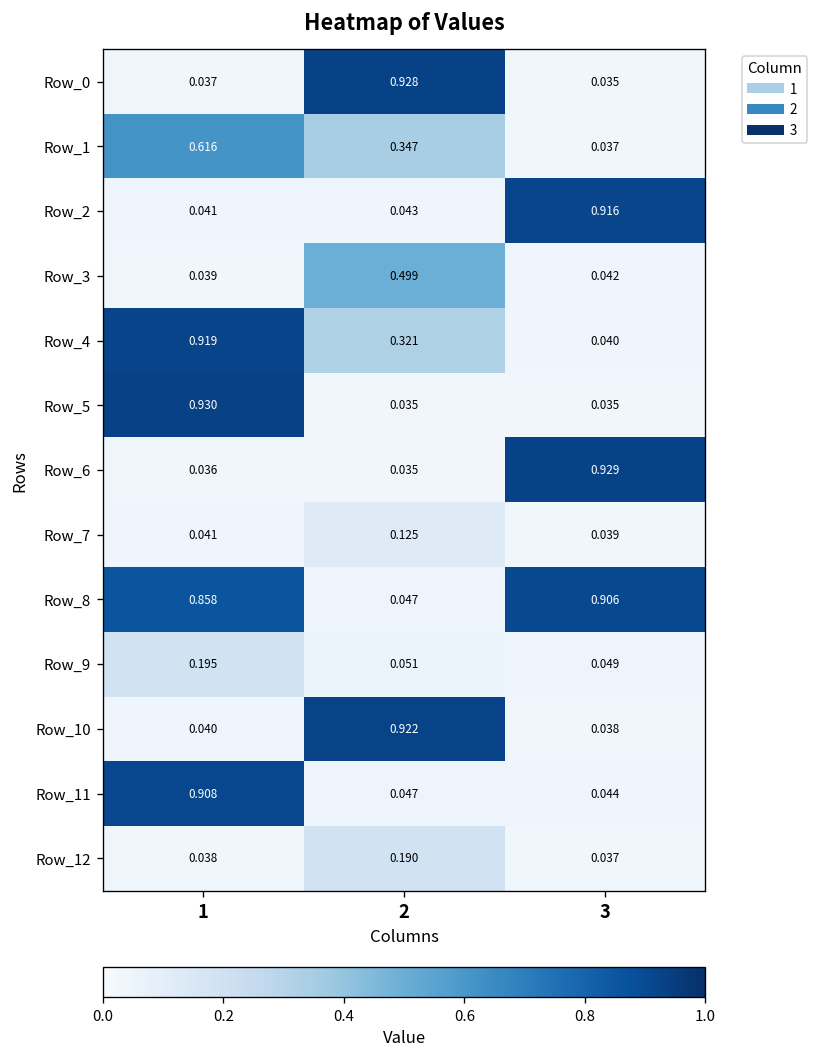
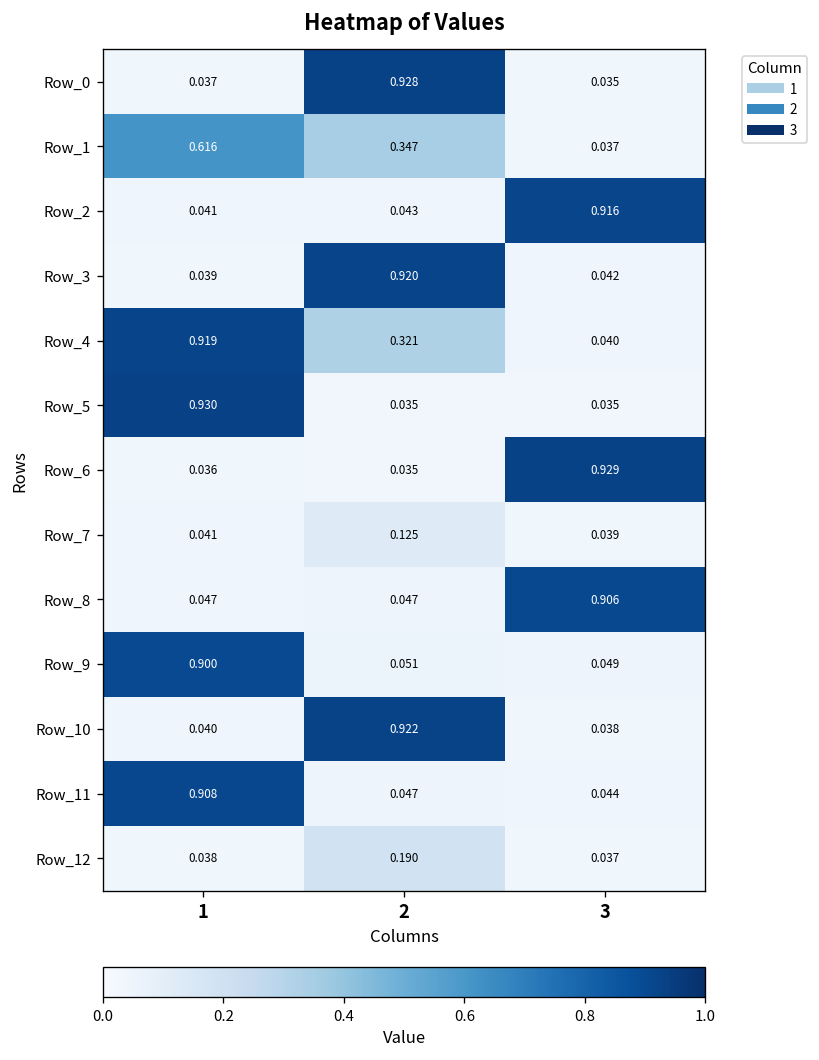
  {
    "Row_0": {
      "1": 0.037,
      "2": 0.928,
      "3": 0.035
    },
    "Row_1": {
      "1": 0.616,
      "2": 0.347,
      "3": 0.037
    },
    "Row_2": {
      "1": 0.041,
      "2": 0.043,
      "3": 0.916
    },
    "Row_3": {
      "1": 0.039,
-     "2": 0.499,
+     "2": 0.920,
      "3": 0.042
    },
    "Row_4": {
      "1": 0.919,
      "2": 0.321,
      "3": 0.040
    },
    "Row_5": {
      "1": 0.930,
      "2": 0.035,
      "3": 0.035
    },
    "Row_6": {
      "1": 0.036,
      "2": 0.035,
      "3": 0.929
    },
    "Row_7": {
      "1": 0.041,
      "2": 0.125,
      "3": 0.039
    },
    "Row_8": {
-     "1": 0.858,
+     "1": 0.047,
      "2": 0.047,
      "3": 0.906
    },
    "Row_9": {
-     "1": 0.195,
+     "1": 0.900,
      "2": 0.051,
      "3": 0.049
    },
    "Row_10": {
      "1": 0.040,
      "2": 0.922,
      "3": 0.038
    },
    "Row_11": {
      "1": 0.908,
      "2": 0.047,
      "3": 0.044
    },
    "Row_12": {
      "1": 0.038,
      "2": 0.190,
      "3": 0.037
    }
  }
